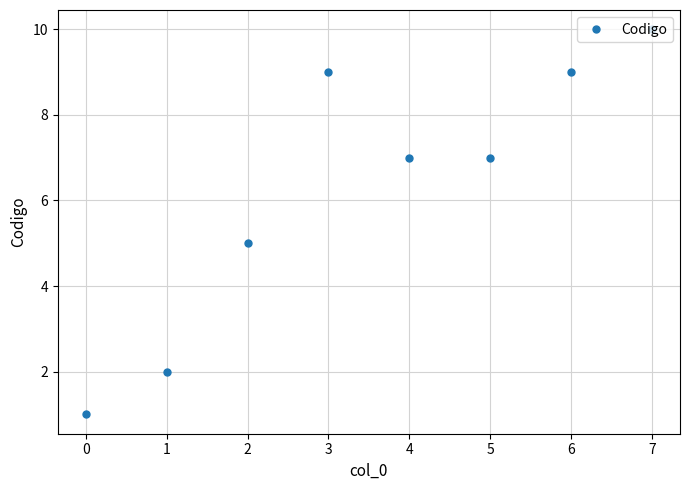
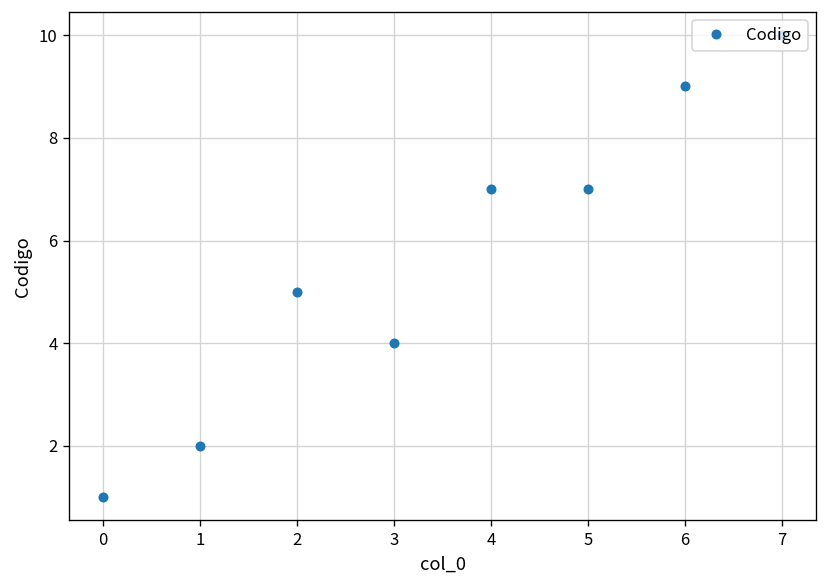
  {
    "0": 1,
    "1": 2,
    "2": 5,
-   "3": 9,
+   "3": 4,
    "4": 7,
    "5": 7,
    "6": 9
  }
